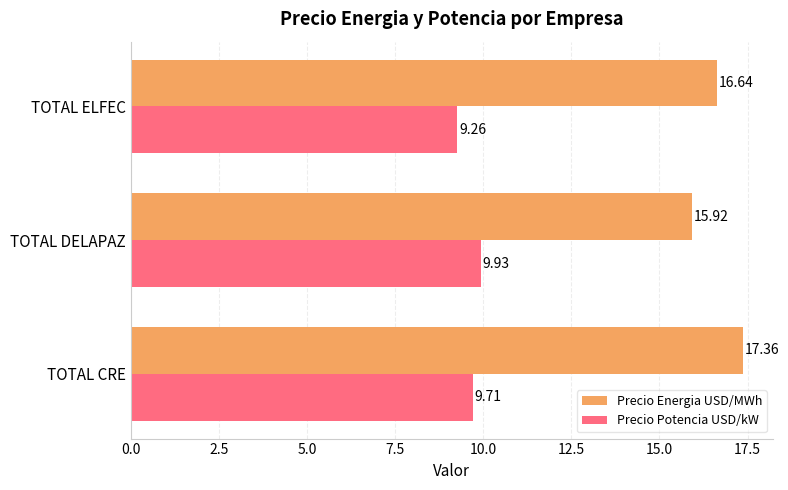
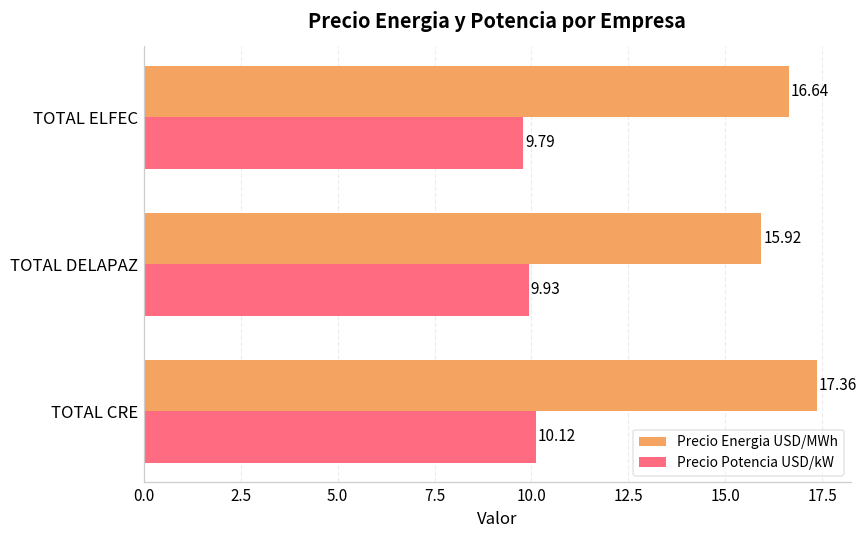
  {
    "Precio Energia USD/MWh": {
      "TOTAL ELFEC": 16.64,
      "TOTAL DELAPAZ": 15.92,
      "TOTAL CRE": 17.36
    },
    "Precio Potencia USD/kW": {
-     "TOTAL ELFEC": 9.26,
+     "TOTAL ELFEC": 9.79,
      "TOTAL DELAPAZ": 9.93,
-     "TOTAL CRE": 9.71
+     "TOTAL CRE": 10.12
    }
  }
